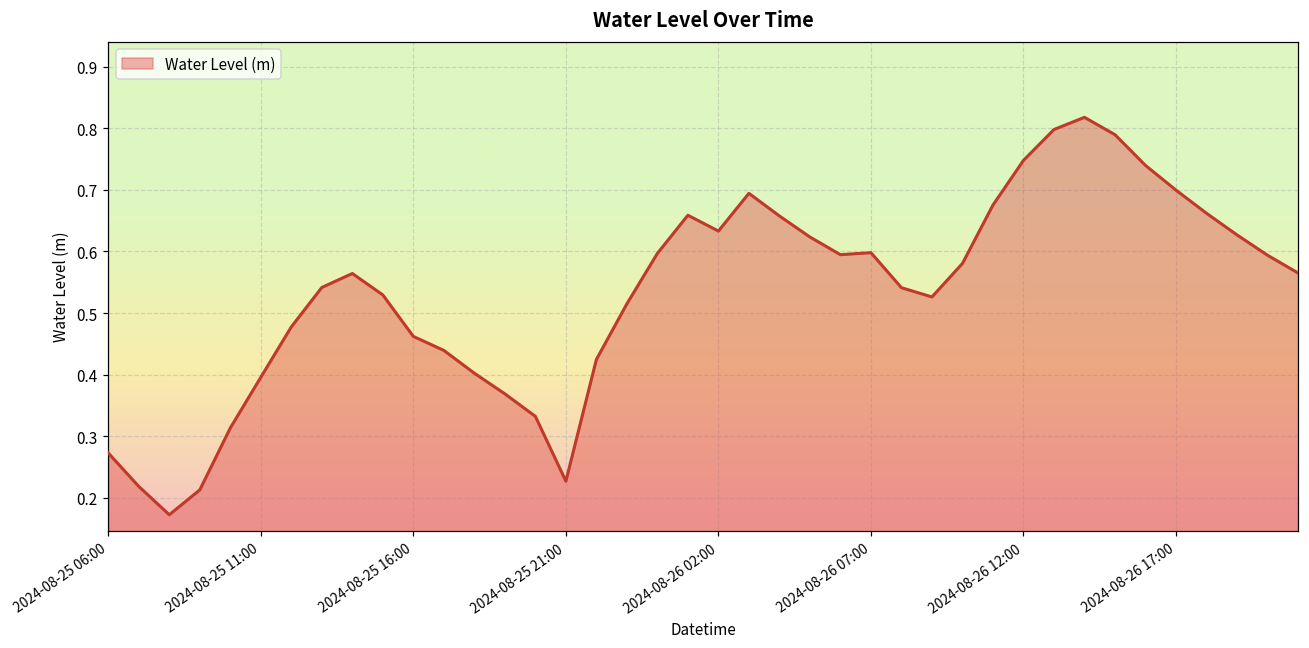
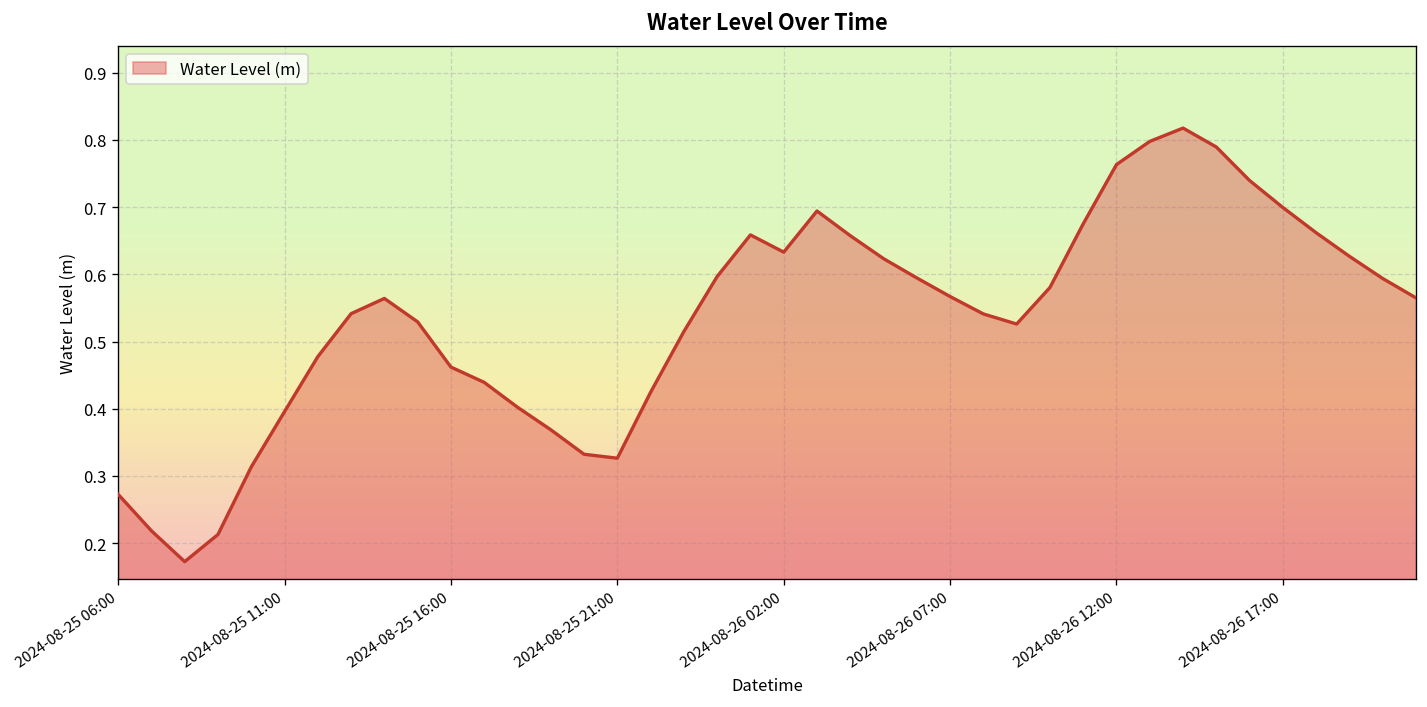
  {
    "2024-08-25 06:00": 0.27,
    "2024-08-25 11:00": 0.40,
    "2024-08-25 16:00": 0.46,
-   "2024-08-25 21:00": 0.23,
+   "2024-08-25 21:00": 0.33,
    "2024-08-26 02:00": 0.63,
-   "2024-08-26 07:00": 0.60,
-   "2024-08-26 12:00": 0.75,
+   "2024-08-26 07:00": 0.57,
+   "2024-08-26 12:00": 0.76,
    "2024-08-26 17:00": 0.70
  }
